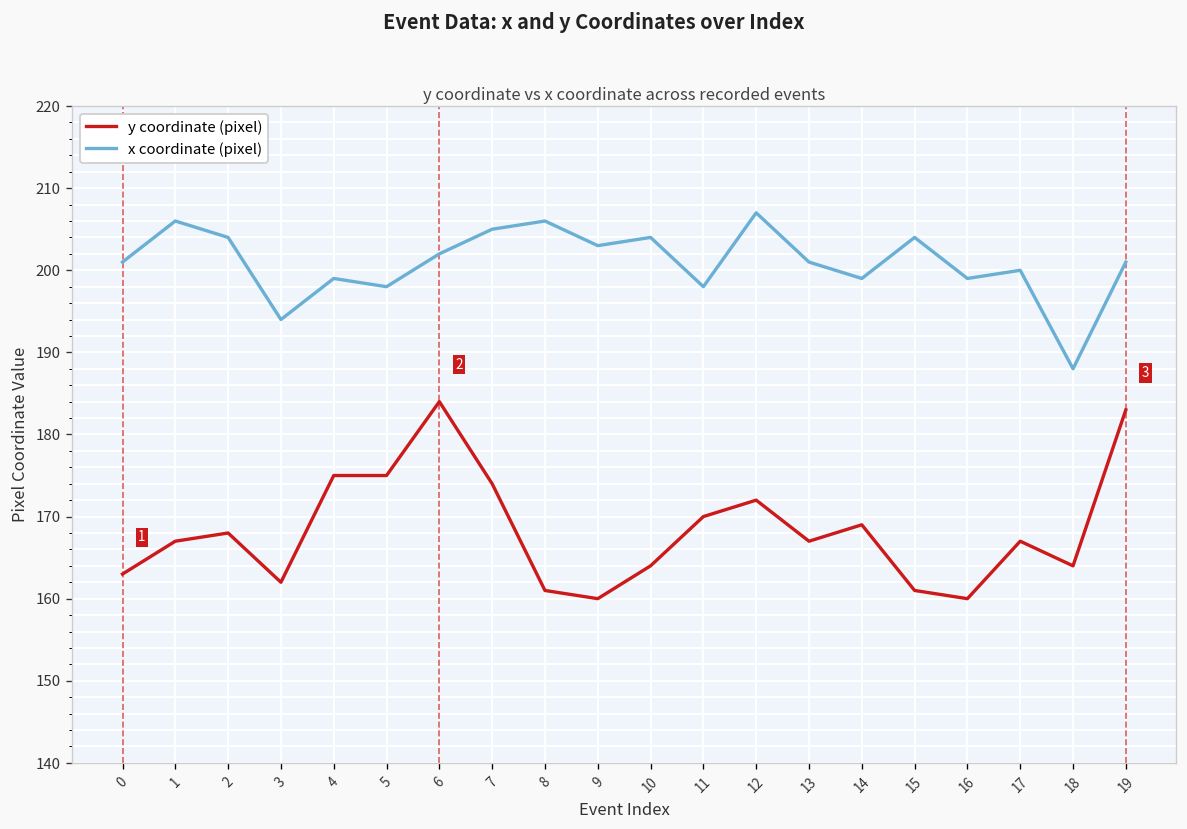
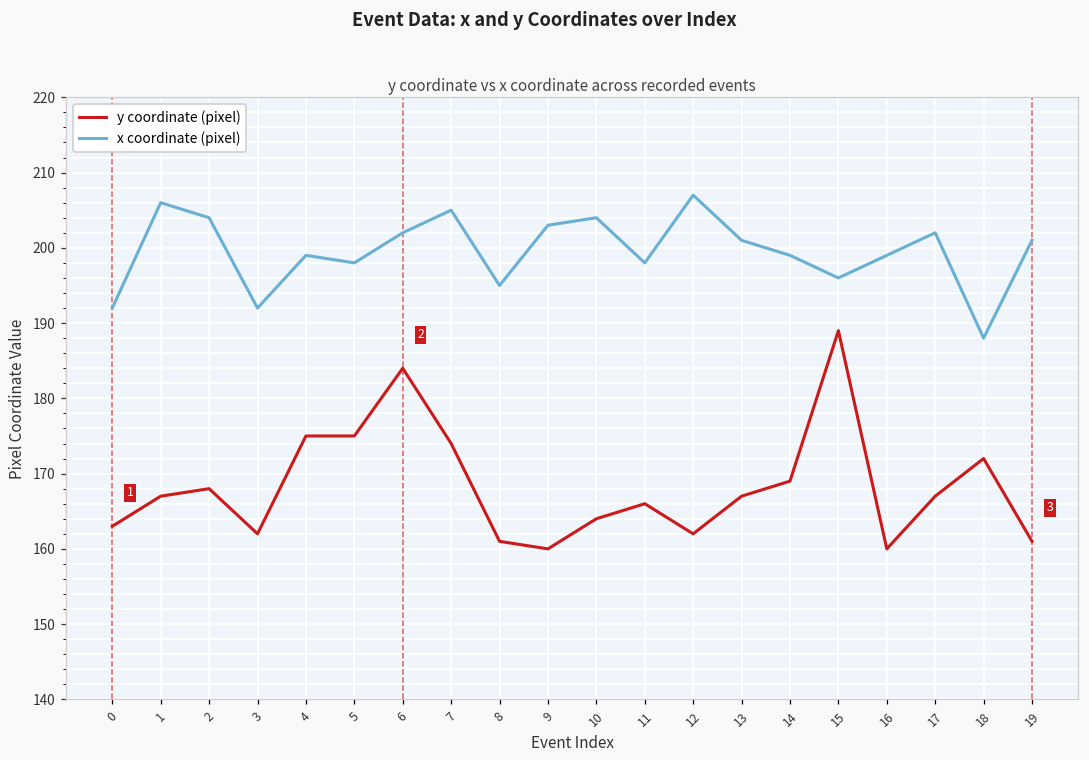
  {
    "y coordinate (pixel)": {
      "0": 163,
      "2": 168,
      "3": 162,
      "4": 175,
      "5": 175,
      "6": 184,
      "7": 174,
      "8": 161,
      "9": 160,
      "10": 164,
-     "11": 170,
-     "12": 172,
+     "11": 166,
+     "12": 162,
      "13": 167,
      "14": 169,
-     "15": 161,
+     "15": 189,
      "16": 160,
      "17": 167,
-     "18": 164,
-     "19": 183
+     "18": 172,
+     "19": 161
    },
    "x coordinate (pixel)": {
-     "0": 201,
+     "0": 192,
      "1": 206,
      "2": 204,
-     "3": 194,
+     "3": 192,
      "4": 199,
      "5": 198,
      "6": 202,
      "7": 205,
-     "8": 206,
+     "8": 195,
      "9": 203,
      "10": 204,
      "11": 198,
      "12": 207,
      "13": 201,
      "14": 199,
-     "15": 204,
+     "15": 196,
      "16": 199,
-     "17": 200,
+     "17": 202,
      "18": 188,
      "19": 201
    }
  }
